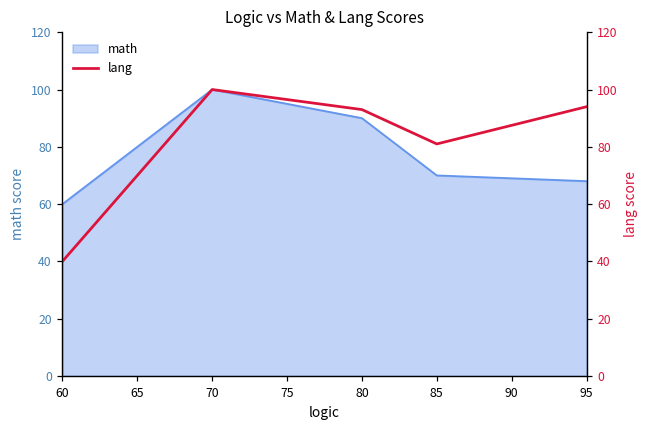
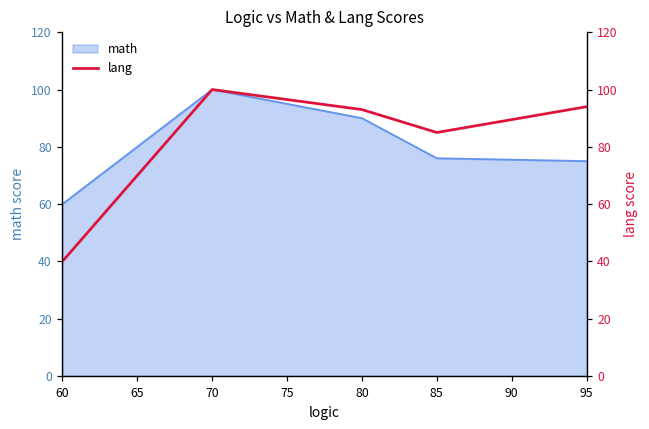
  {
    "math": {
      "60": 60,
      "70": 100,
      "80": 90,
-     "85": 70,
-     "95": 68
+     "85": 76,
+     "95": 75
    },
    "lang": {
      "60": 40,
      "70": 100,
      "80": 93,
-     "85": 81,
+     "85": 85,
      "95": 94
    }
  }
